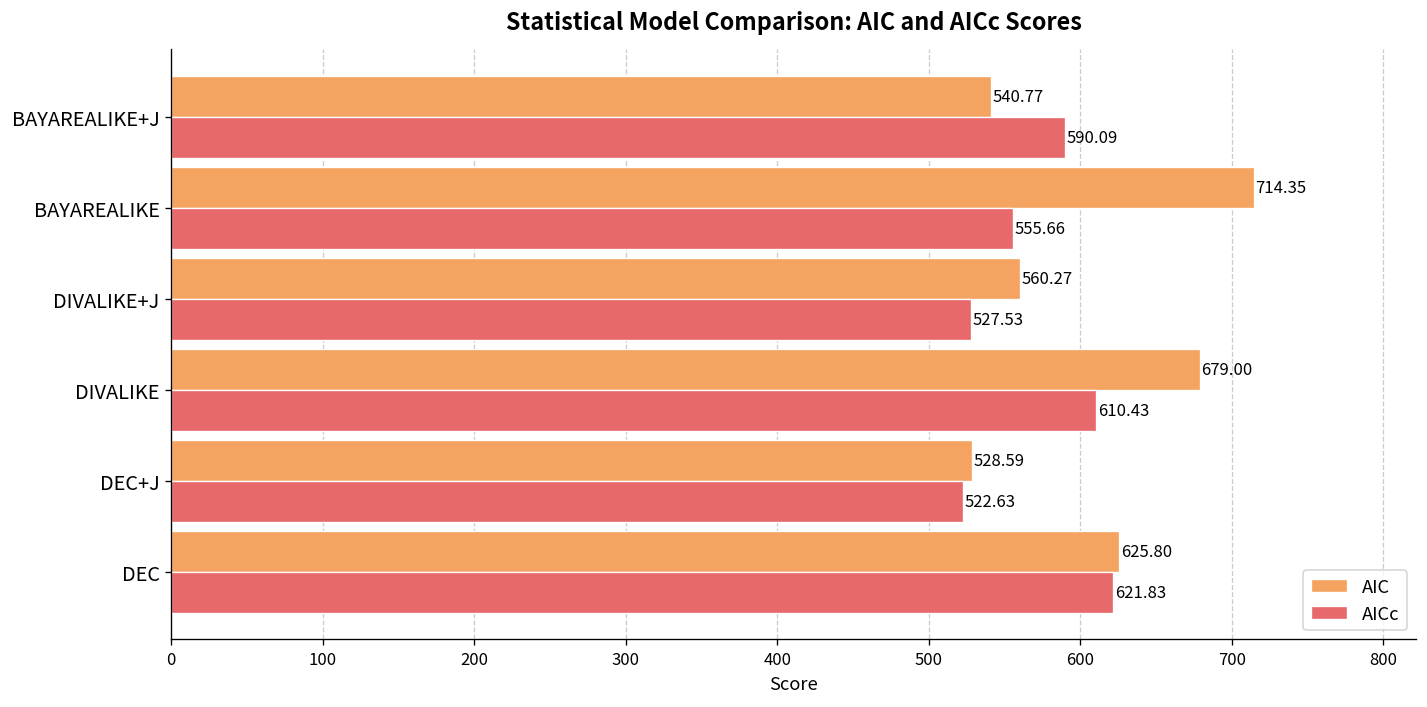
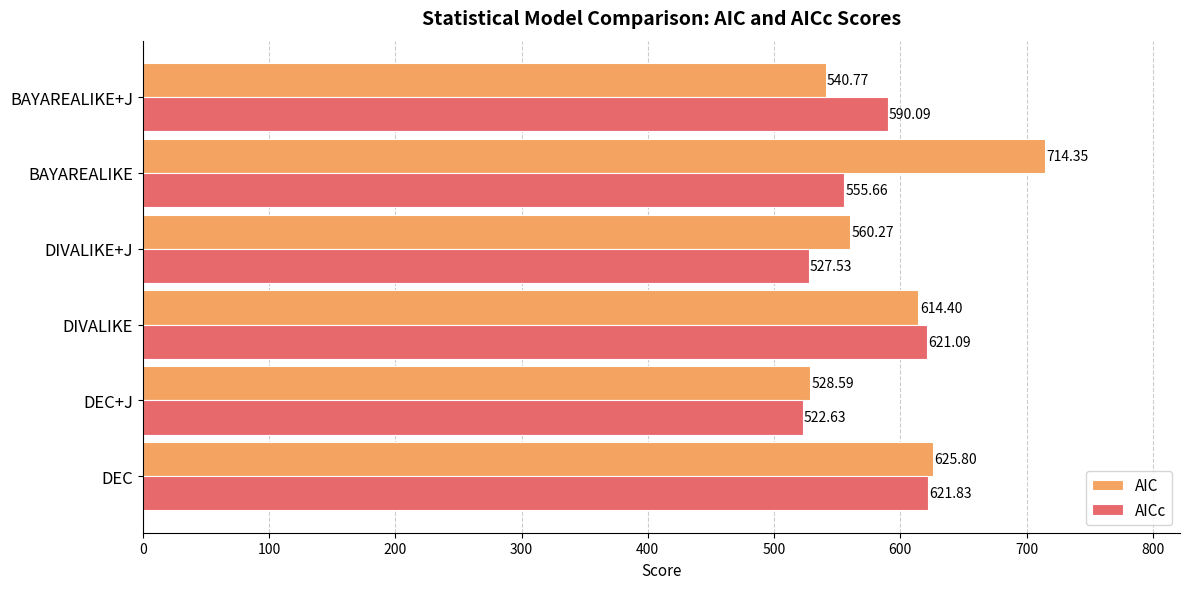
  {
    "AIC": {
      "BAYAREALIKE+J": 540.77,
      "BAYAREALIKE": 714.35,
      "DIVALIKE+J": 560.27,
-     "DIVALIKE": 679.00,
+     "DIVALIKE": 614.40,
      "DEC+J": 528.59,
      "DEC": 625.80
    },
    "AICc": {
      "BAYAREALIKE+J": 590.09,
      "BAYAREALIKE": 555.66,
      "DIVALIKE+J": 527.53,
-     "DIVALIKE": 610.43,
+     "DIVALIKE": 621.09,
      "DEC+J": 522.63,
      "DEC": 621.83
    }
  }
